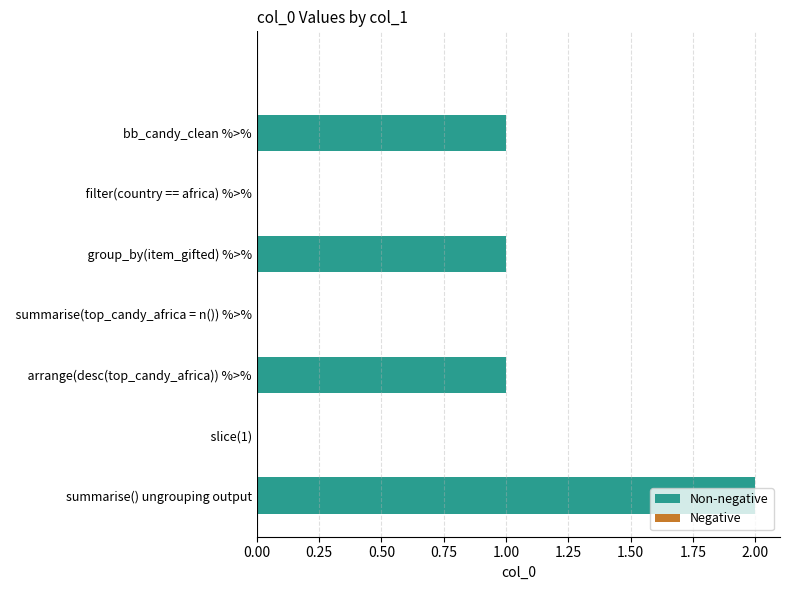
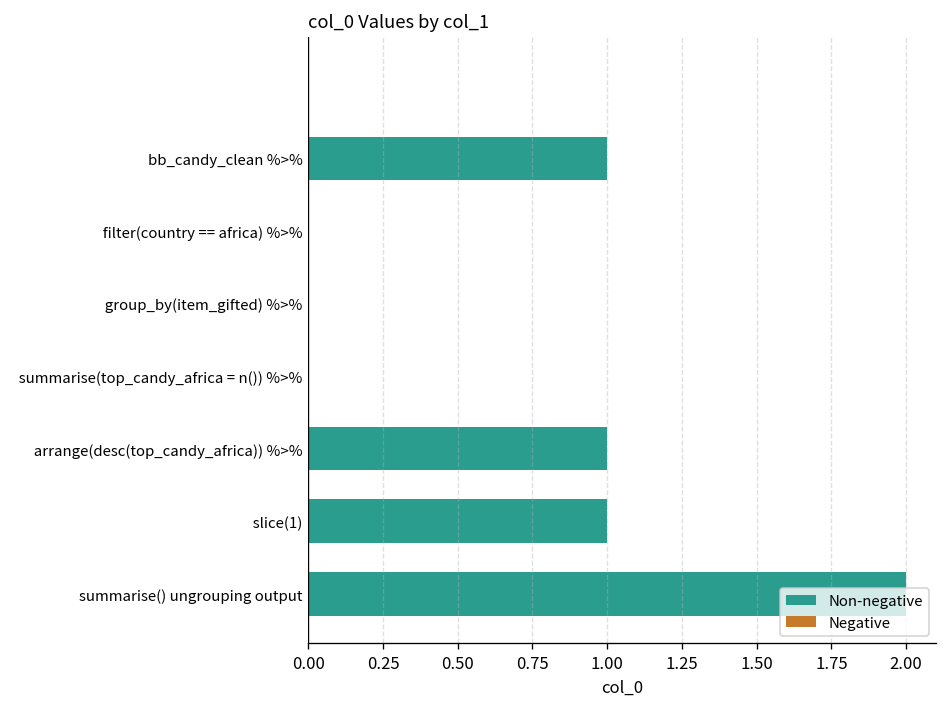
  {
    "bb_candy_clean %>%": 1,
    "filter(country == africa) %>%": 0,
-   "group_by(item_gifted) %>%": 1,
+   "group_by(item_gifted) %>%": 0,
    "summarise(top_candy_africa = n()) %>%": 0,
    "arrange(desc(top_candy_africa)) %>%": 1,
-   "slice(1)": 0
+   "slice(1)": 1
  }
